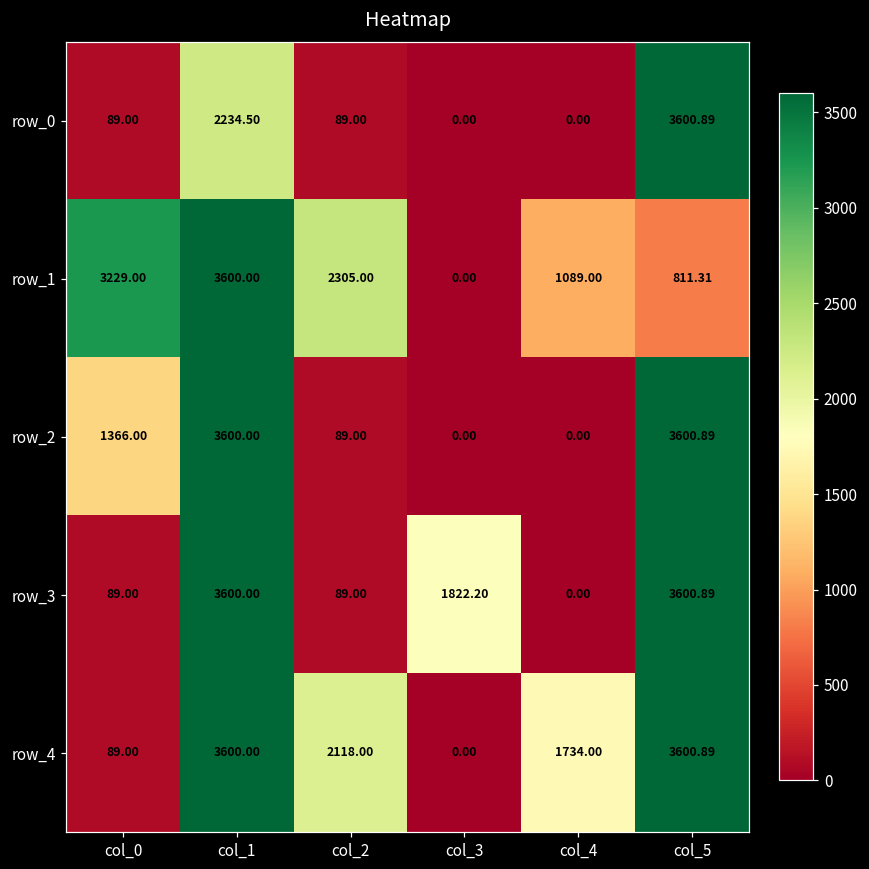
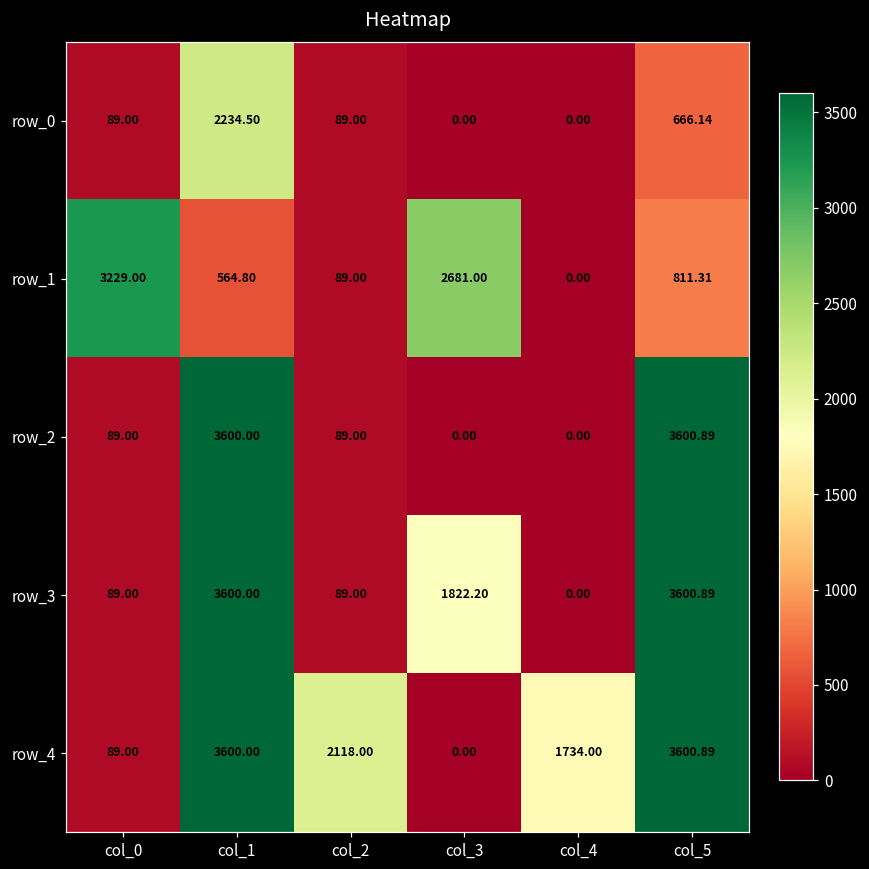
  {
    "row_0": {
      "col_0": 89.00,
      "col_1": 2234.50,
      "col_2": 89.00,
      "col_3": 0.00,
      "col_4": 0.00,
-     "col_5": 3600.89
+     "col_5": 666.14
    },
    "row_1": {
      "col_0": 3229.00,
-     "col_1": 3600.00,
-     "col_2": 2305.00,
-     "col_3": 0.00,
-     "col_4": 1089.00,
+     "col_1": 564.80,
+     "col_2": 89.00,
+     "col_3": 2681.00,
+     "col_4": 0.00,
      "col_5": 811.31
    },
    "row_2": {
-     "col_0": 1366.00,
+     "col_0": 89.00,
      "col_1": 3600.00,
      "col_2": 89.00,
      "col_3": 0.00,
      "col_4": 0.00,
      "col_5": 3600.89
    },
    "row_3": {
      "col_0": 89.00,
      "col_1": 3600.00,
      "col_2": 89.00,
      "col_3": 1822.20,
      "col_4": 0.00,
      "col_5": 3600.89
    },
    "row_4": {
      "col_0": 89.00,
      "col_1": 3600.00,
      "col_2": 2118.00,
      "col_3": 0.00,
      "col_4": 1734.00,
      "col_5": 3600.89
    }
  }
